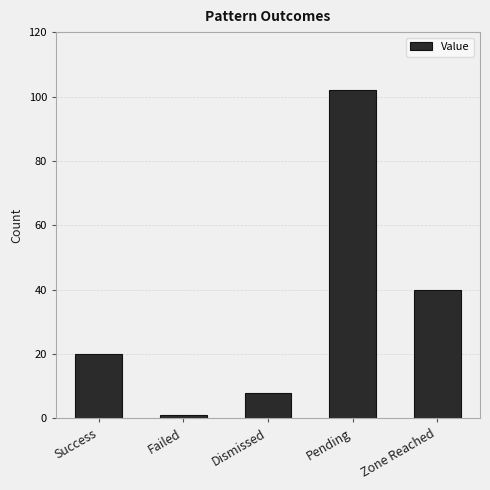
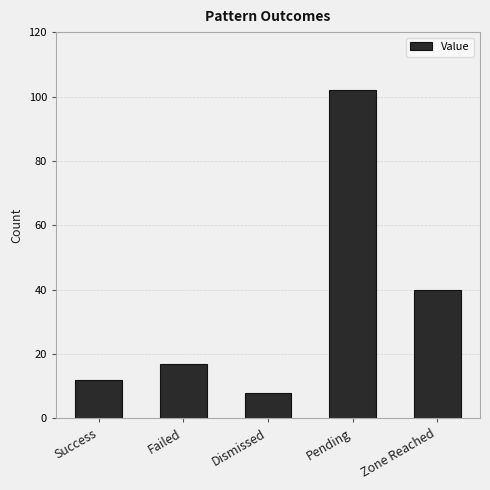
  {
-   "Success": 20,
-   "Failed": 1,
+   "Success": 12,
+   "Failed": 17,
    "Dismissed": 8,
    "Pending": 102,
    "Zone Reached": 40
  }
